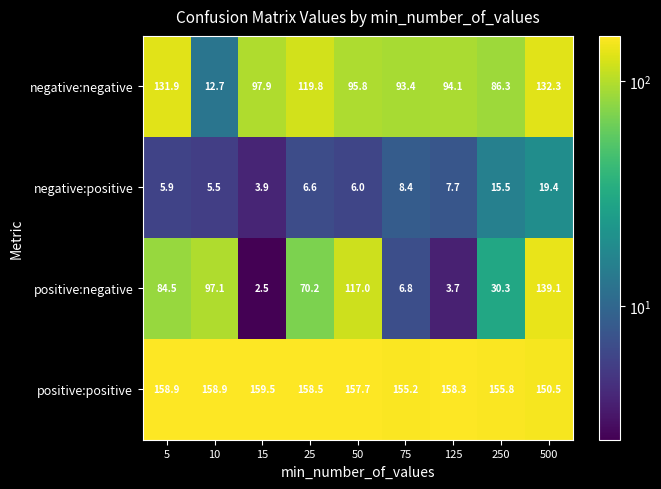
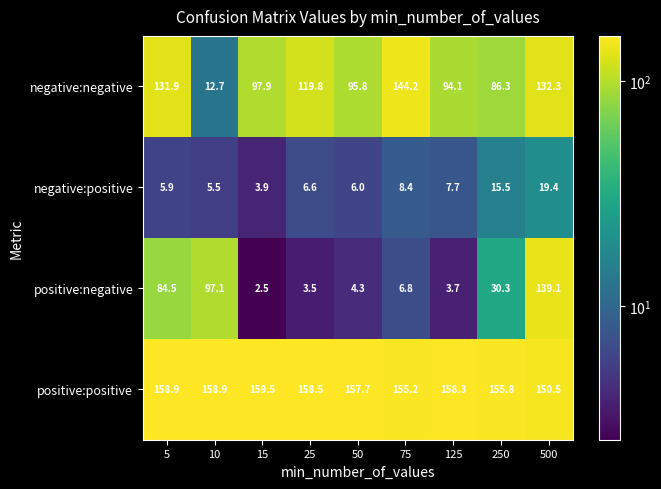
  {
    "negative:negative": {
      "5": 131.9,
      "10": 12.7,
      "15": 97.9,
      "25": 119.8,
      "50": 95.8,
-     "75": 93.4,
+     "75": 144.2,
      "125": 94.1,
      "250": 86.3,
      "500": 132.3
    },
    "negative:positive": {
      "5": 5.9,
      "10": 5.5,
      "15": 3.9,
      "25": 6.6,
      "50": 6.0,
      "75": 8.4,
      "125": 7.7,
      "250": 15.5,
      "500": 19.4
    },
    "positive:negative": {
      "5": 84.5,
      "10": 97.1,
      "15": 2.5,
-     "25": 70.2,
-     "50": 117.0,
+     "25": 3.5,
+     "50": 4.3,
      "75": 6.8,
      "125": 3.7,
      "250": 30.3,
      "500": 139.1
    },
    "positive:positive": {
      "5": 158.9,
      "10": 158.9,
      "15": 159.5,
      "25": 158.5,
      "50": 157.7,
      "75": 155.2,
      "125": 158.3,
      "250": 155.8,
      "500": 150.5
    }
  }
